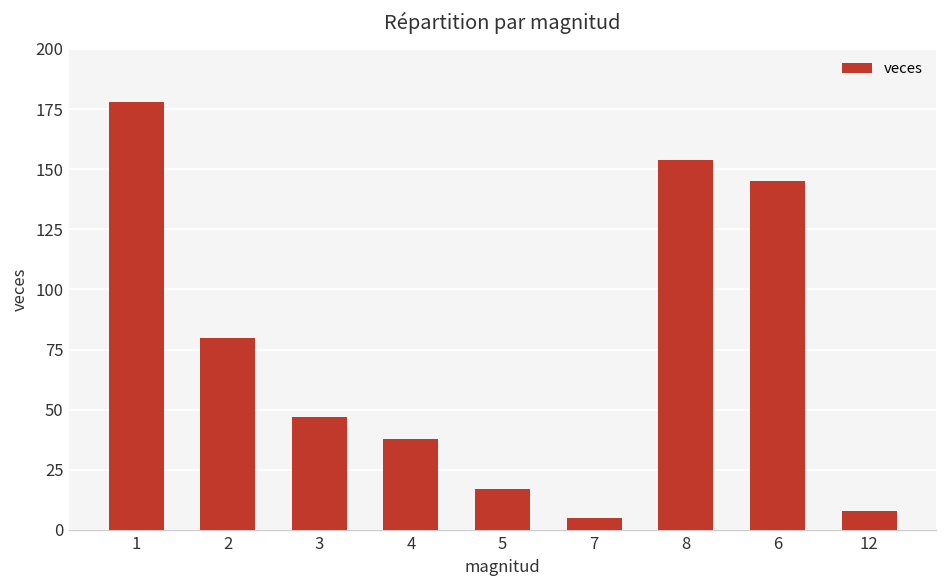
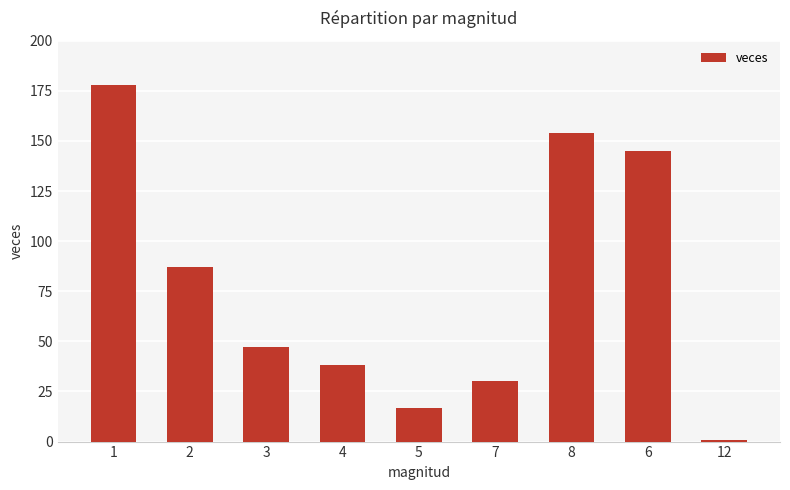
  {
    "1": 178,
-   "2": 80,
+   "2": 87,
    "3": 47,
    "4": 38,
    "5": 17,
-   "7": 5,
+   "7": 30,
    "8": 154,
    "6": 145,
-   "12": 8
+   "12": 1
  }
